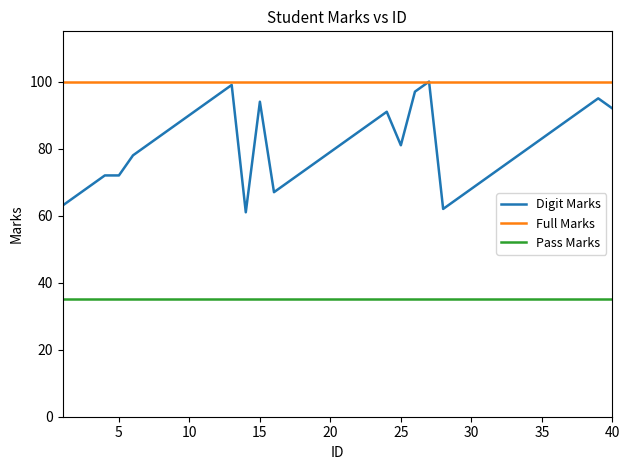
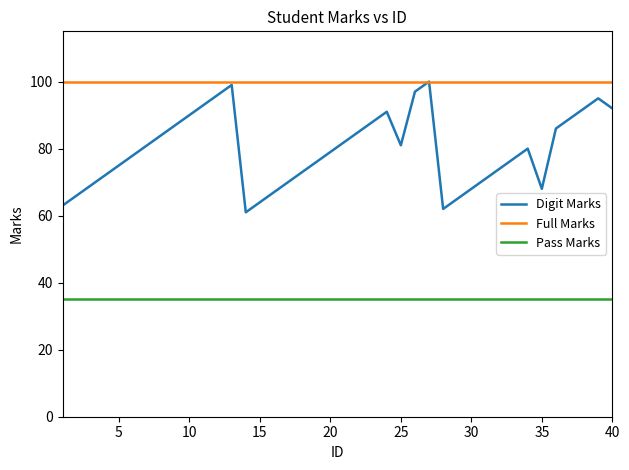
  {
    "Digit Marks": {
-     "5": 72,
+     "5": 75,
      "10": 90,
-     "15": 94,
+     "15": 64,
      "20": 79,
      "25": 81,
      "30": 68,
-     "35": 83,
+     "35": 68,
      "40": 92
    },
    "Full Marks": {
      "5": 100,
      "10": 100,
      "15": 100,
      "20": 100,
      "25": 100,
      "30": 100,
      "35": 100,
      "40": 100
    },
    "Pass Marks": {
      "5": 35,
      "10": 35,
      "15": 35,
      "20": 35,
      "25": 35,
      "30": 35,
      "35": 35,
      "40": 35
    }
  }
